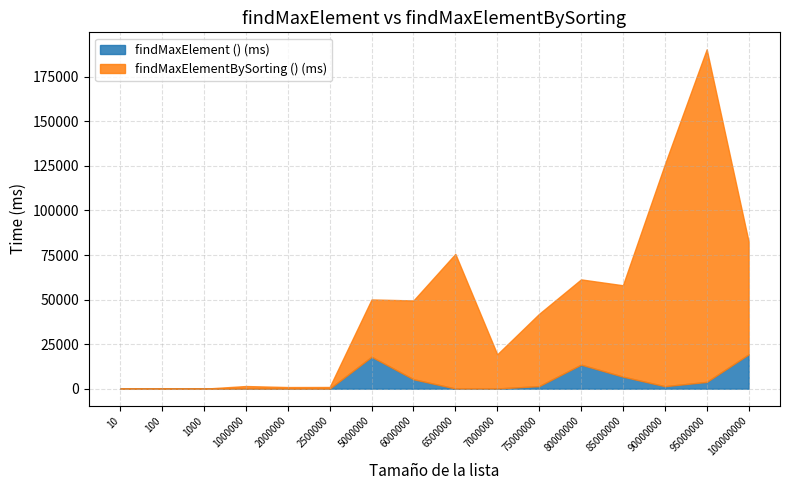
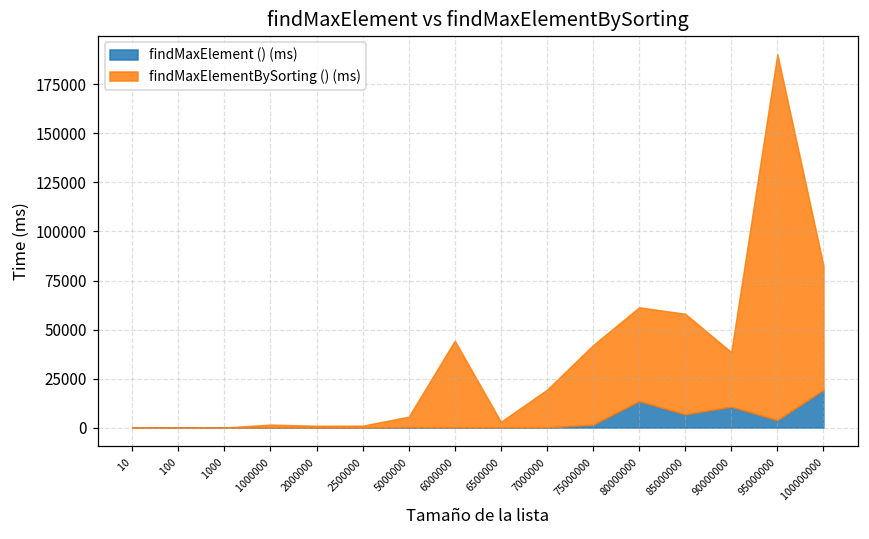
  {
    "findMaxElement () (ms)": {
-     "5000000": 18000,
-     "6000000": 5000,
+     "5000000": 0,
+     "6000000": 0,
      "75000000": 1000,
      "80000000": 13000,
      "85000000": 7000,
-     "90000000": 1000,
+     "90000000": 11000,
      "95000000": 4000,
      "100000000": 19000
    },
    "findMaxElementBySorting () (ms)": {
      "1000000": 1000,
-     "5000000": 32000,
+     "5000000": 5000,
      "6000000": 44000,
-     "6500000": 76000,
+     "6500000": 3000,
      "7000000": 19000,
      "75000000": 41000,
      "80000000": 48000,
      "85000000": 51000,
-     "90000000": 124000,
+     "90000000": 28000,
      "95000000": 187000,
      "100000000": 63000
    }
  }
